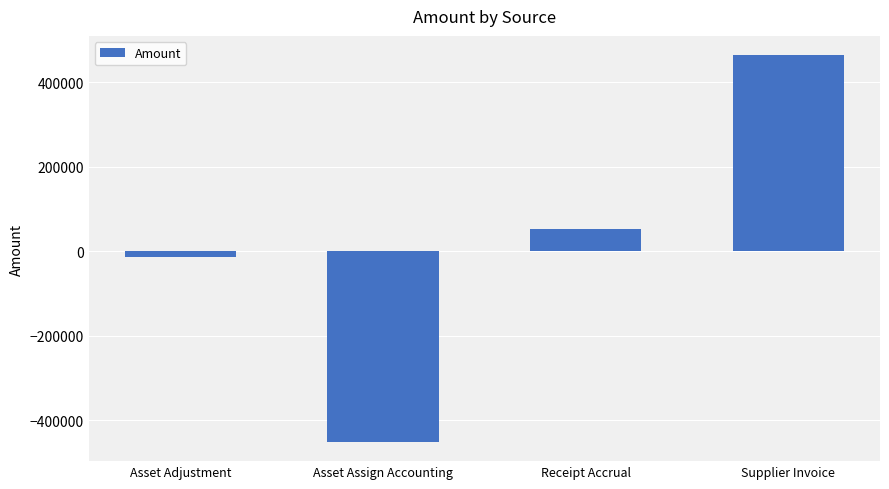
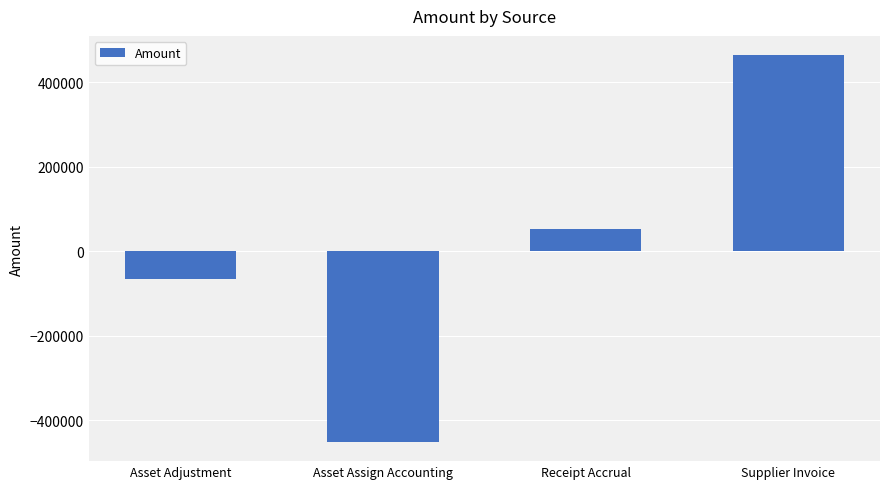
  {
-   "Asset Adjustment": -10000,
+   "Asset Adjustment": -70000,
    "Asset Assign Accounting": -450000,
    "Receipt Accrual": 50000,
    "Supplier Invoice": 460000
  }
